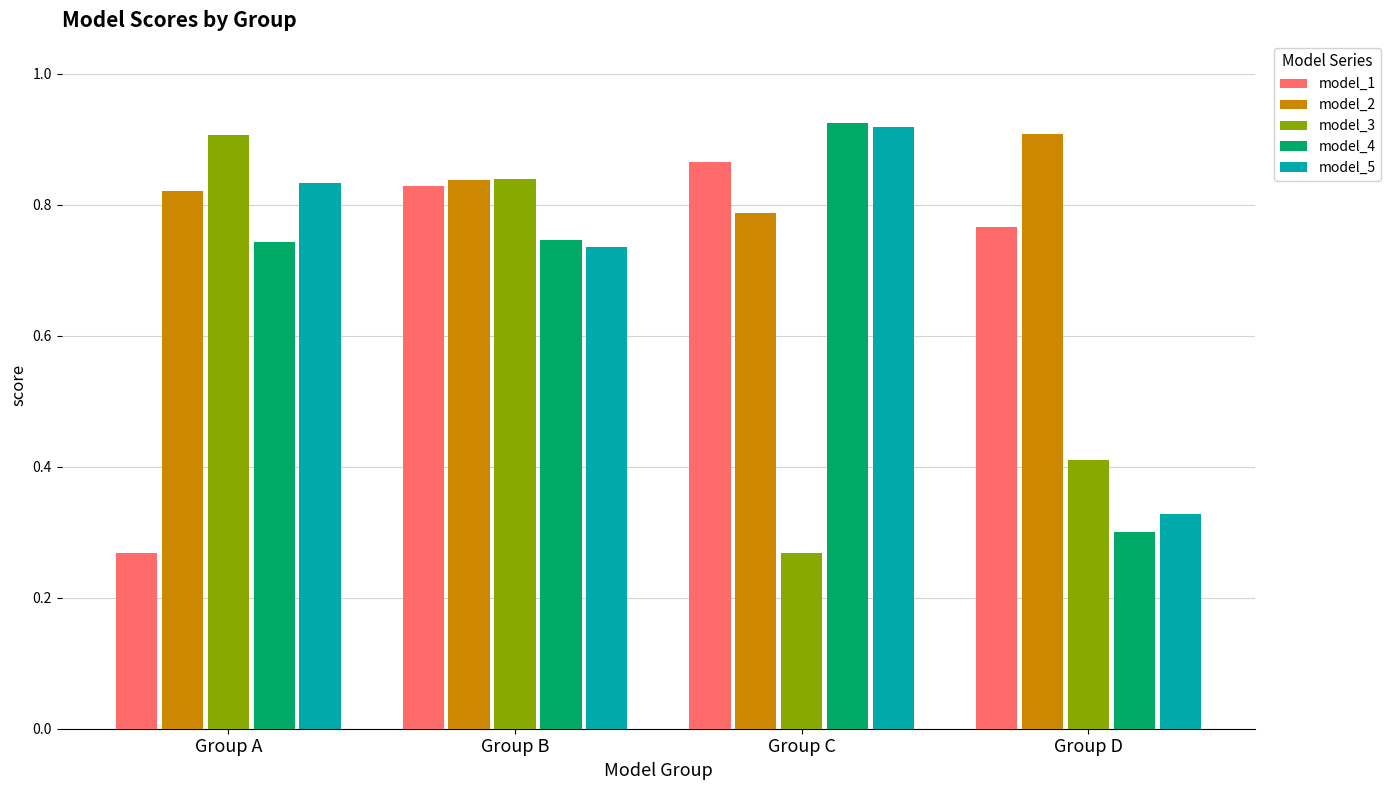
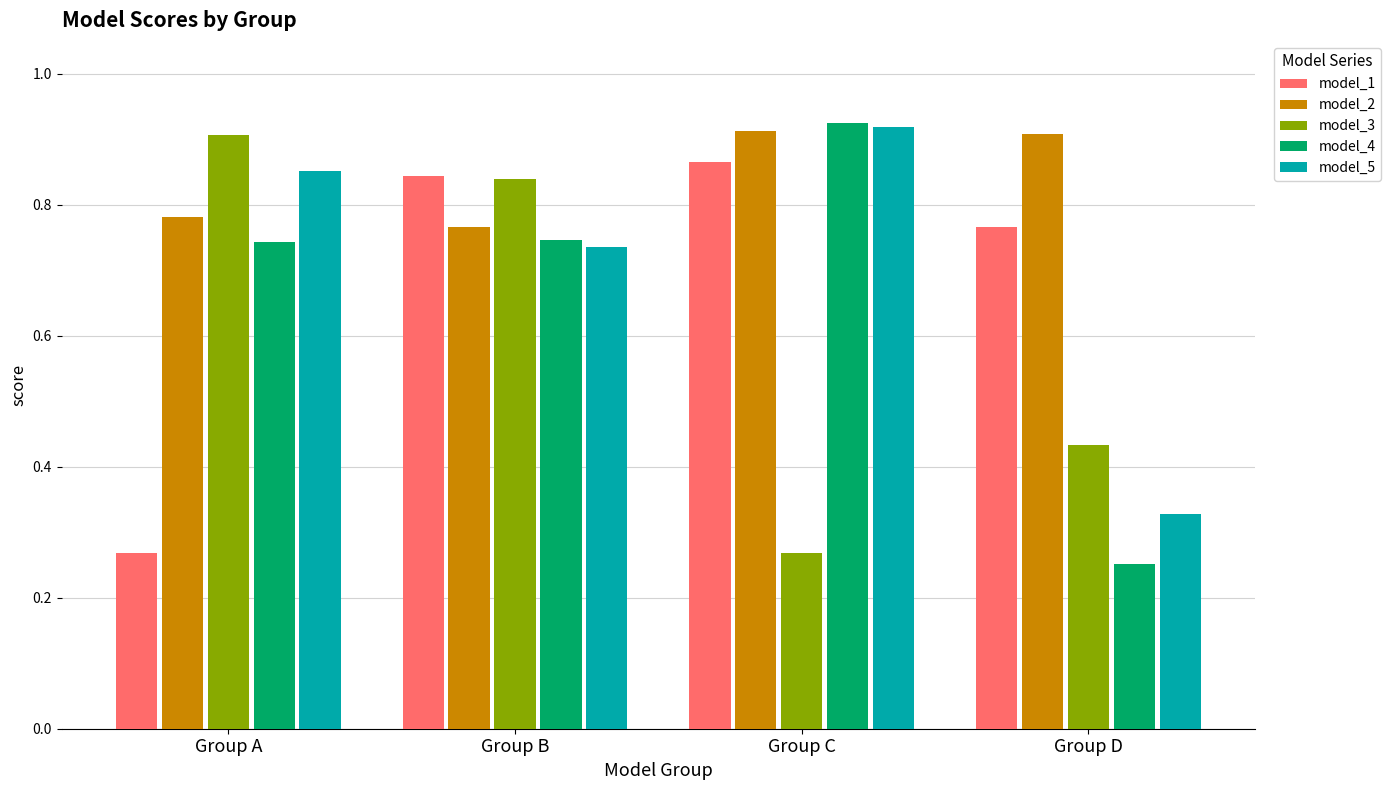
  {
    "model_1": {
      "Group A": 0.27,
-     "Group B": 0.83,
+     "Group B": 0.84,
      "Group C": 0.87,
      "Group D": 0.77
    },
    "model_2": {
-     "Group A": 0.82,
-     "Group B": 0.84,
-     "Group C": 0.79,
+     "Group A": 0.78,
+     "Group B": 0.77,
+     "Group C": 0.91,
      "Group D": 0.91
    },
    "model_3": {
      "Group A": 0.91,
      "Group B": 0.84,
      "Group C": 0.27,
-     "Group D": 0.41
+     "Group D": 0.43
    },
    "model_4": {
      "Group A": 0.74,
      "Group B": 0.75,
      "Group C": 0.92,
-     "Group D": 0.30
+     "Group D": 0.25
    },
    "model_5": {
-     "Group A": 0.83,
+     "Group A": 0.85,
      "Group B": 0.74,
      "Group C": 0.92,
      "Group D": 0.33
    }
  }
